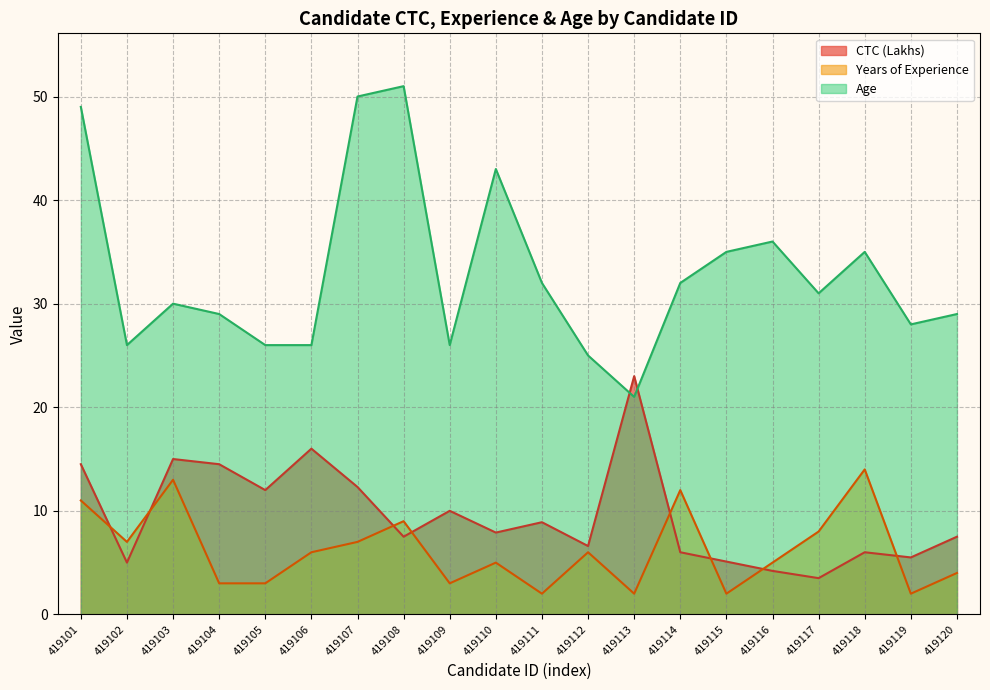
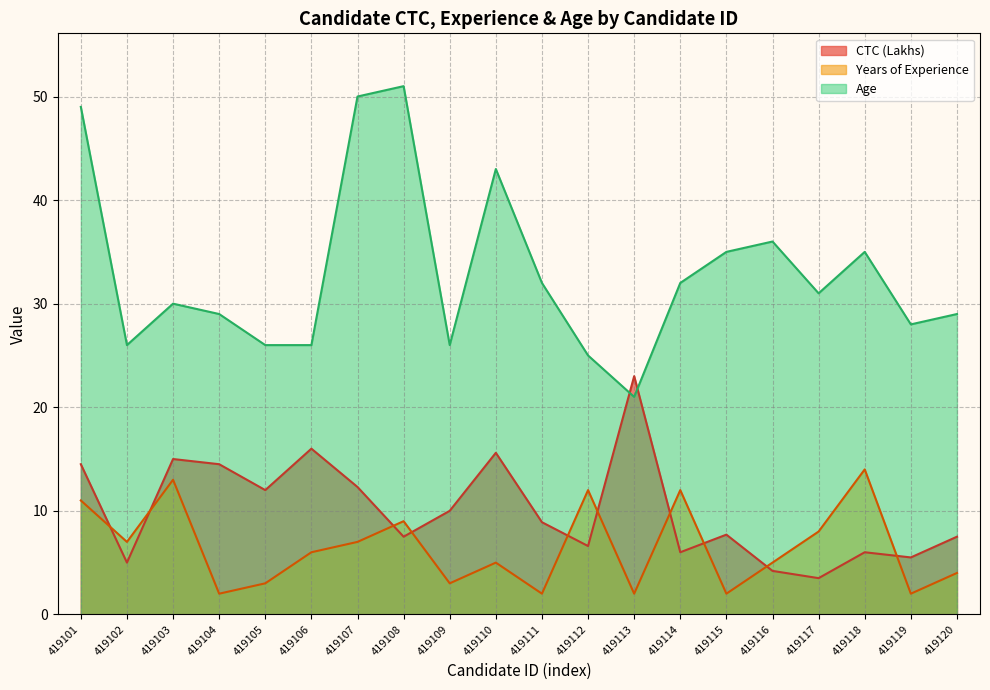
  {
    "CTC (Lakhs)": {
      "419101": 14.5,
      "419102": 5.0,
      "419103": 15.0,
      "419104": 14.5,
      "419105": 12.0,
      "419106": 16.0,
      "419107": 12.3,
      "419108": 7.5,
      "419109": 10.0,
-     "419110": 7.9,
+     "419110": 15.6,
      "419111": 8.9,
      "419112": 6.6,
      "419113": 23.0,
      "419114": 6.0,
-     "419115": 5.1,
+     "419115": 7.7,
      "419116": 4.2,
      "419117": 3.5,
      "419118": 6.0,
      "419119": 5.5,
      "419120": 7.5
    },
    "Years of Experience": {
      "419101": 11,
      "419102": 7,
      "419103": 13,
-     "419104": 3,
+     "419104": 2,
      "419105": 3,
      "419106": 6,
      "419107": 7,
      "419108": 9,
      "419109": 3,
      "419110": 5,
      "419111": 2,
-     "419112": 6,
+     "419112": 12,
      "419113": 2,
      "419114": 12,
      "419115": 2,
      "419116": 5,
      "419117": 8,
      "419118": 14,
      "419119": 2,
      "419120": 4
    },
    "Age": {
      "419101": 49.0,
      "419102": 26.0,
      "419103": 30.0,
      "419104": 29.0,
      "419105": 26.0,
      "419106": 26.0,
      "419107": 50.0,
      "419108": 51.0,
      "419109": 26.0,
      "419110": 43.0,
      "419111": 32.0,
      "419112": 25.0,
      "419113": 21.0,
      "419114": 32.0,
      "419115": 35.0,
      "419116": 36.0,
      "419117": 31.0,
      "419118": 35.0,
      "419119": 28.0,
      "419120": 29.0
    }
  }
